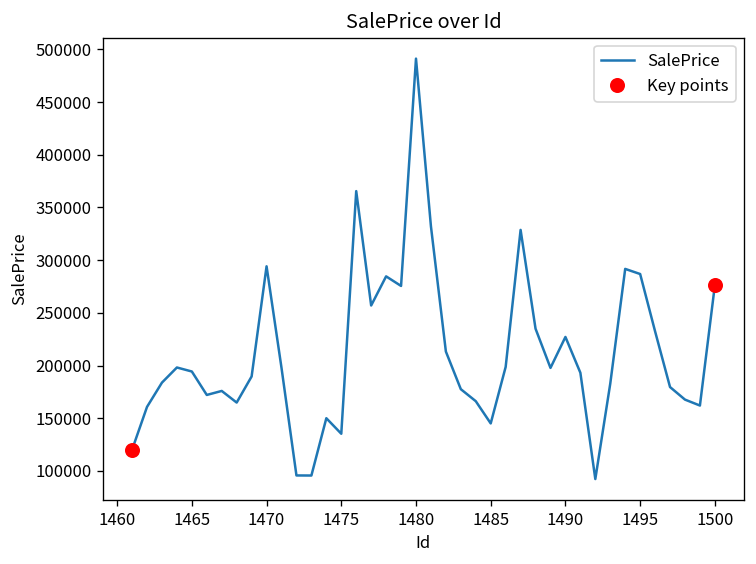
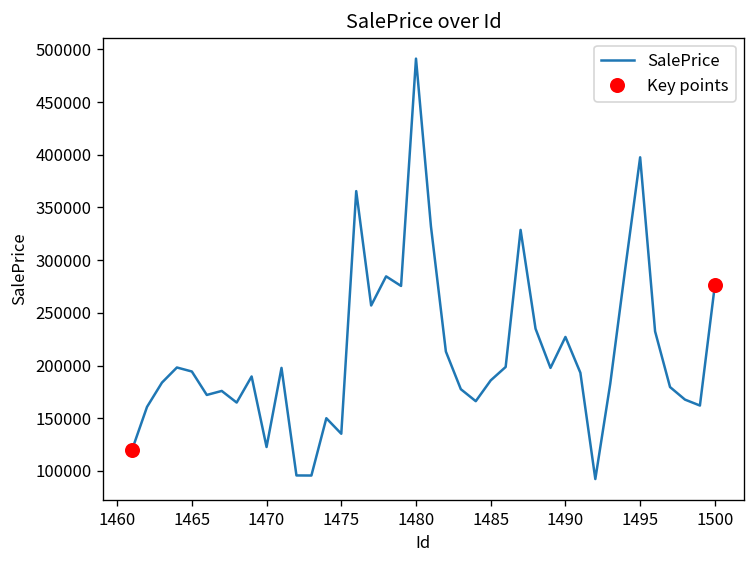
  {
    "SalePrice": {
      "1465": 190000,
-     "1470": 290000,
+     "1470": 120000,
      "1475": 140000,
      "1480": 490000,
-     "1485": 150000,
+     "1485": 190000,
      "1490": 230000,
-     "1495": 290000
+     "1495": 400000
    }
  }
